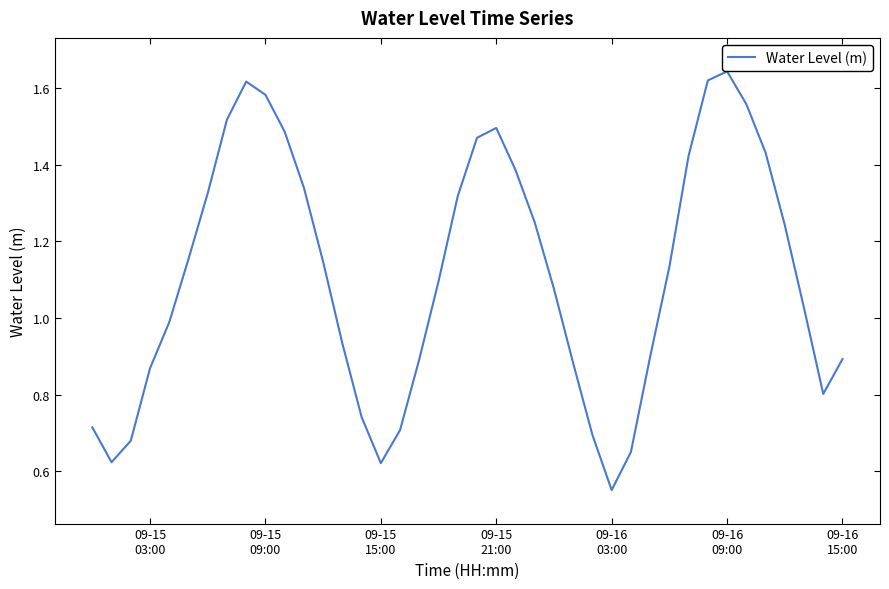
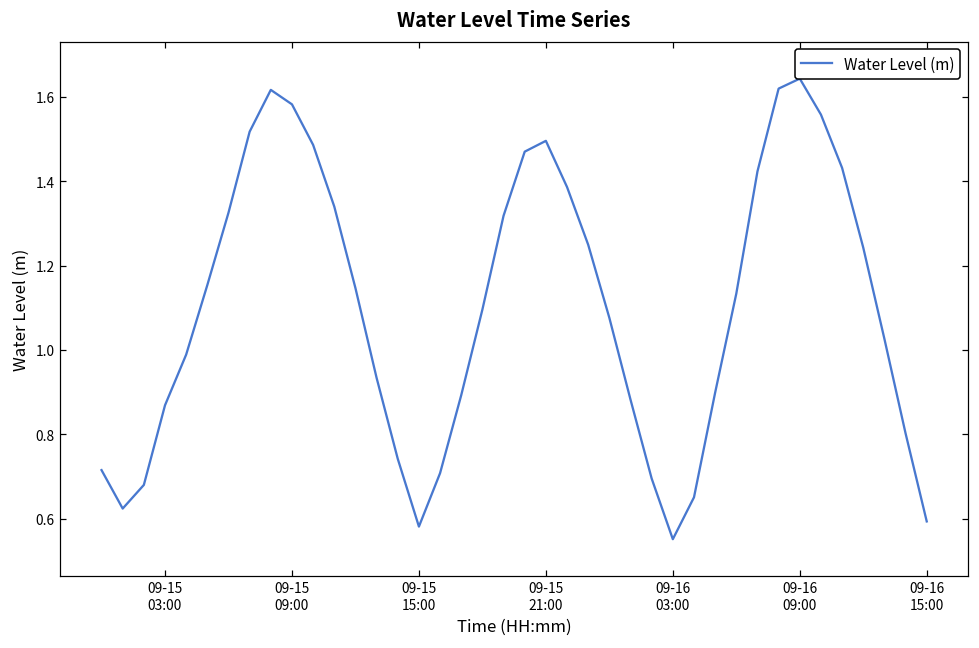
  {
    "09-15 03:00": 0.87,
    "09-15 09:00": 1.58,
-   "09-15 15:00": 0.62,
+   "09-15 15:00": 0.58,
    "09-15 21:00": 1.50,
    "09-16 03:00": 0.55,
    "09-16 09:00": 1.64,
-   "09-16 15:00": 0.89
+   "09-16 15:00": 0.59
  }
